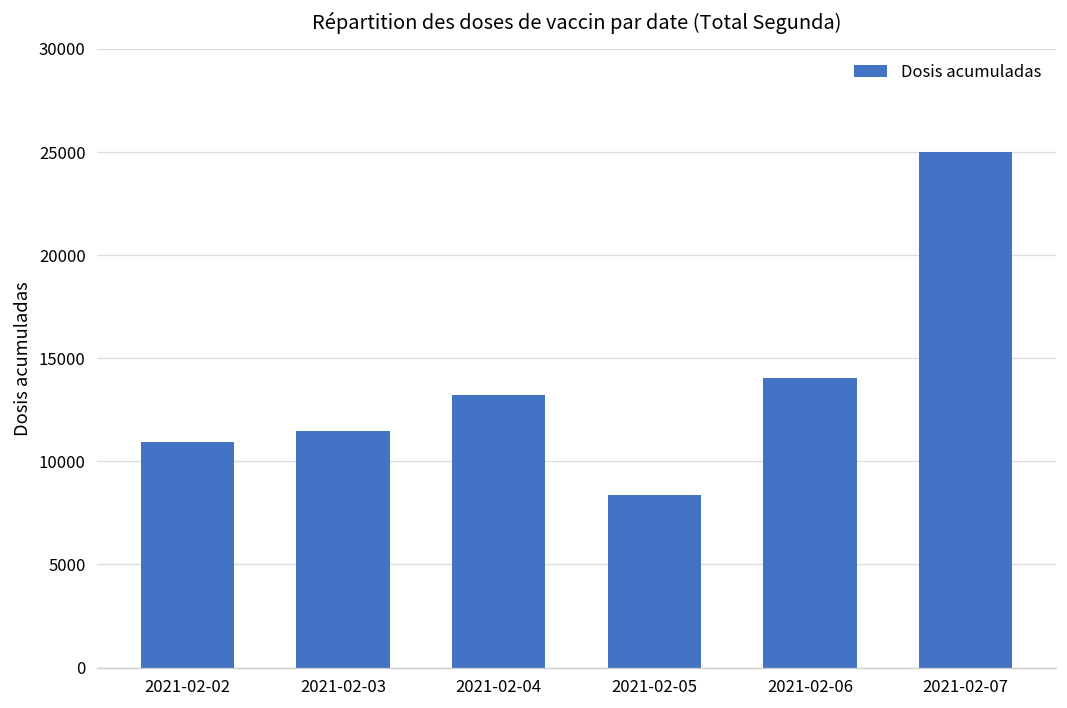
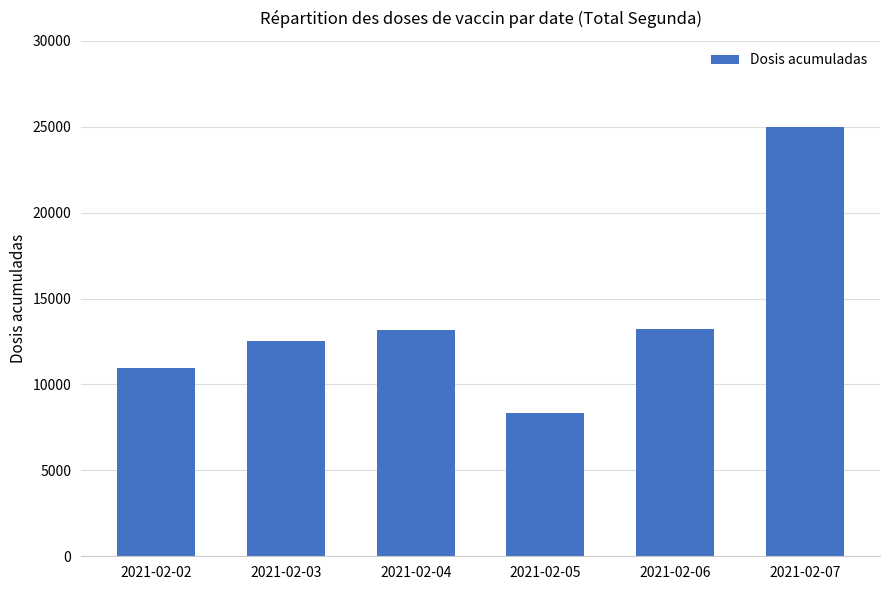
  {
    "2021-02-02": 10900,
-   "2021-02-03": 11500,
+   "2021-02-03": 12500,
    "2021-02-04": 13200,
    "2021-02-05": 8400,
-   "2021-02-06": 14100,
+   "2021-02-06": 13200,
    "2021-02-07": 25000
  }
